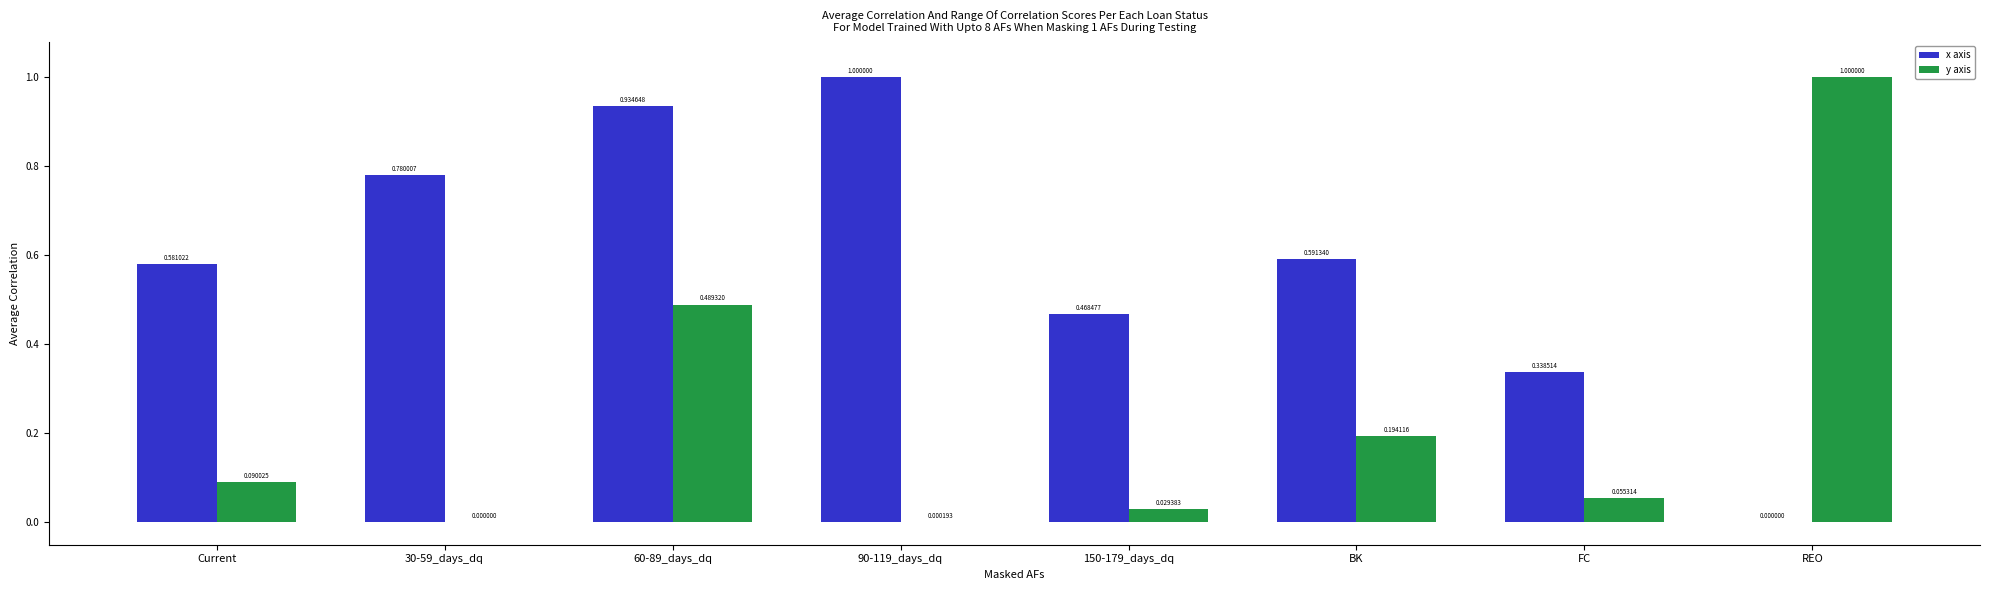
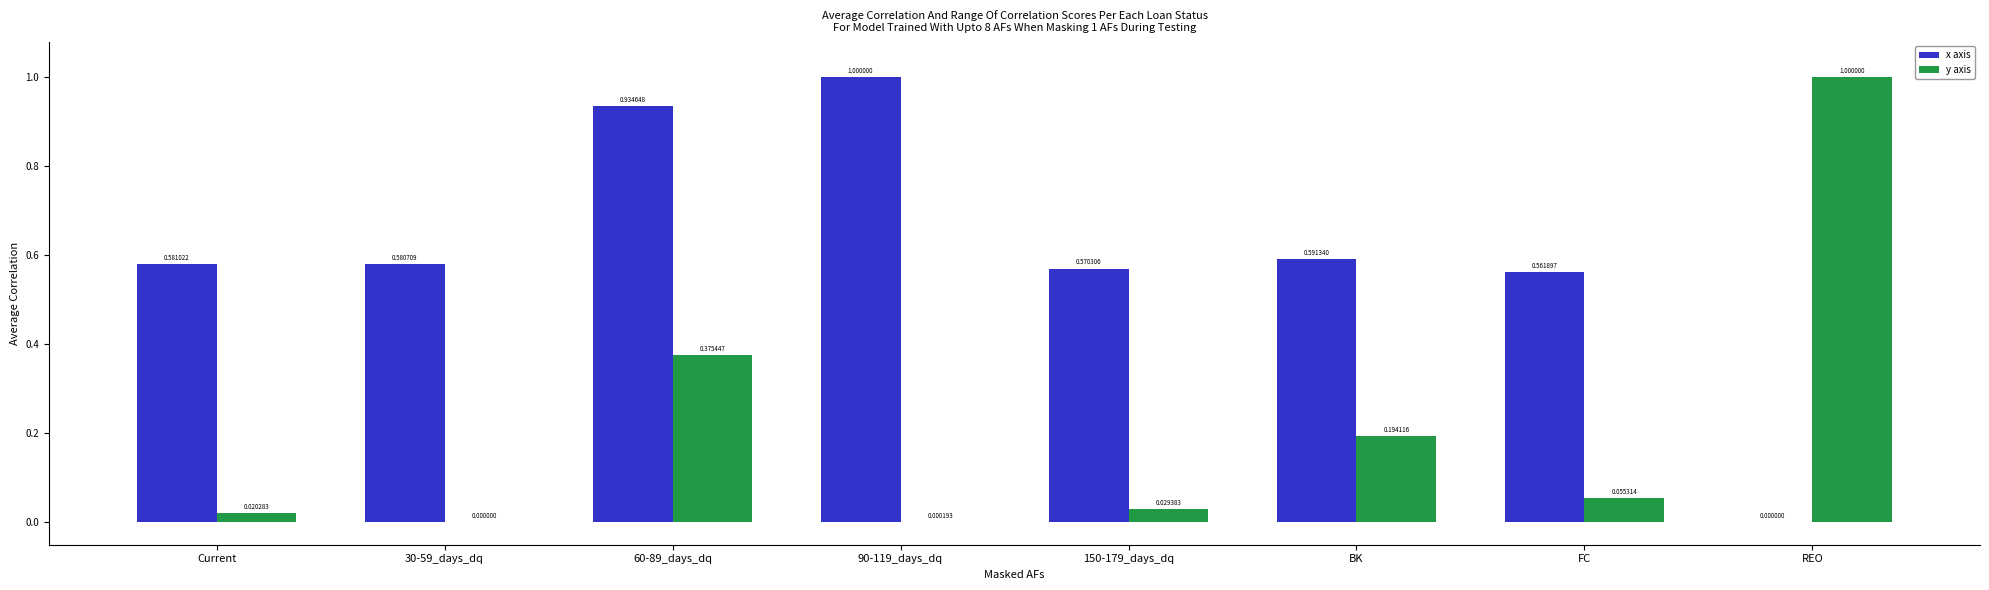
  {
    "x axis": {
      "Current": 0.581022,
-     "30-59_days_dq": 0.780007,
+     "30-59_days_dq": 0.580709,
      "60-89_days_dq": 0.934648,
      "90-119_days_dq": 1.000000,
-     "150-179_days_dq": 0.468477,
+     "150-179_days_dq": 0.570306,
      "BK": 0.591340,
-     "FC": 0.338514,
+     "FC": 0.561897,
      "REO": 0.000000
    },
    "y axis": {
-     "Current": 0.090025,
+     "Current": 0.020283,
      "30-59_days_dq": 0.000000,
-     "60-89_days_dq": 0.489320,
+     "60-89_days_dq": 0.375447,
      "90-119_days_dq": 0.000193,
      "150-179_days_dq": 0.029383,
      "BK": 0.194116,
      "FC": 0.055314,
      "REO": 1.000000
    }
  }
